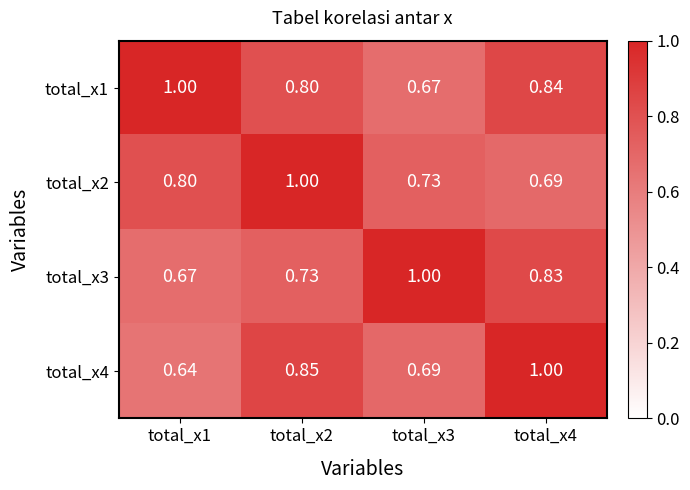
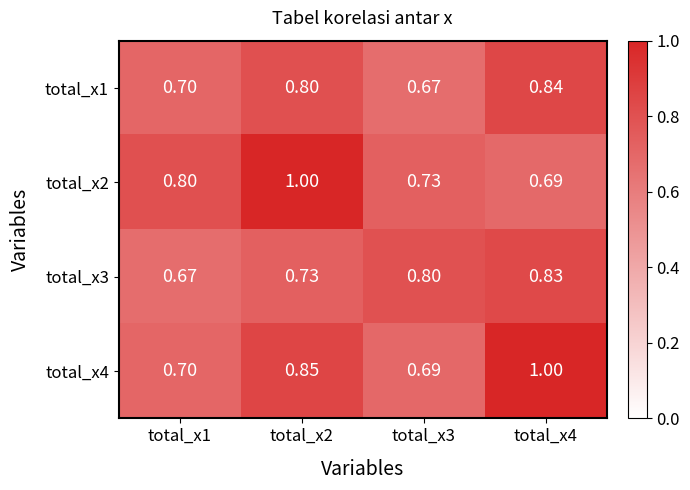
  {
    "total_x1": {
-     "total_x1": 1.00,
+     "total_x1": 0.70,
      "total_x2": 0.80,
      "total_x3": 0.67,
      "total_x4": 0.84
    },
    "total_x2": {
      "total_x1": 0.80,
      "total_x2": 1.00,
      "total_x3": 0.73,
      "total_x4": 0.69
    },
    "total_x3": {
      "total_x1": 0.67,
      "total_x2": 0.73,
-     "total_x3": 1.00,
+     "total_x3": 0.80,
      "total_x4": 0.83
    },
    "total_x4": {
-     "total_x1": 0.64,
+     "total_x1": 0.70,
      "total_x2": 0.85,
      "total_x3": 0.69,
      "total_x4": 1.00
    }
  }
